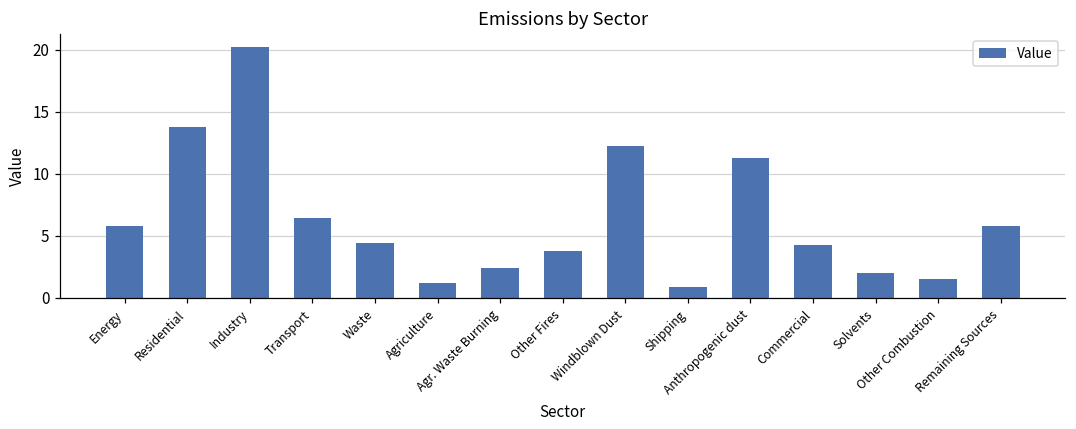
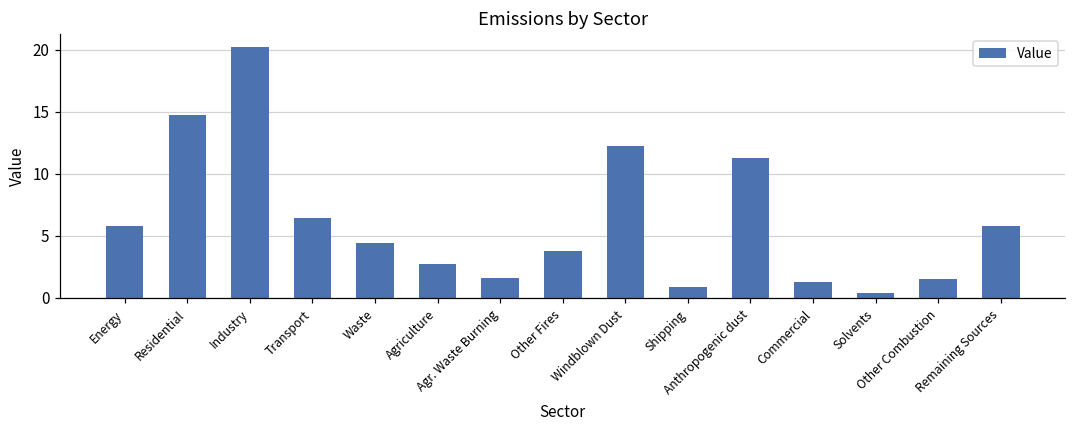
  {
    "Energy": 5.8,
-   "Residential": 13.8,
+   "Residential": 14.7,
    "Industry": 20.2,
    "Transport": 6.4,
    "Waste": 4.4,
-   "Agriculture": 1.2,
-   "Agr. Waste Burning": 2.4,
+   "Agriculture": 2.7,
+   "Agr. Waste Burning": 1.6,
    "Other Fires": 3.8,
    "Windblown Dust": 12.2,
    "Shipping": 0.9,
    "Anthropogenic dust": 11.3,
-   "Commercial": 4.3,
-   "Solvents": 2.0,
+   "Commercial": 1.3,
+   "Solvents": 0.4,
    "Other Combustion": 1.5,
    "Remaining Sources": 5.8
  }
